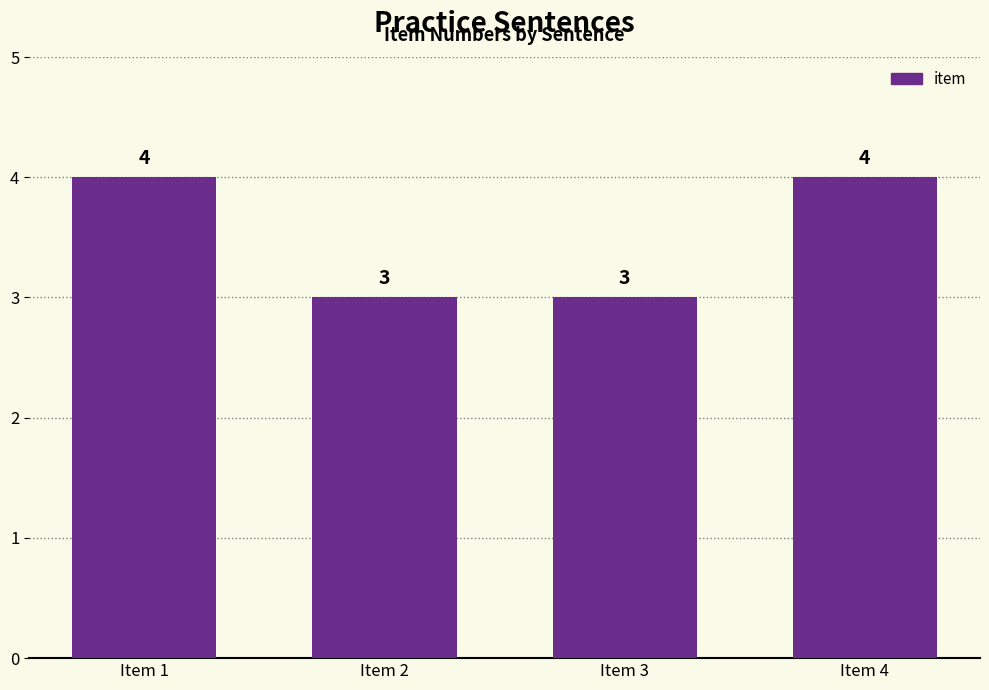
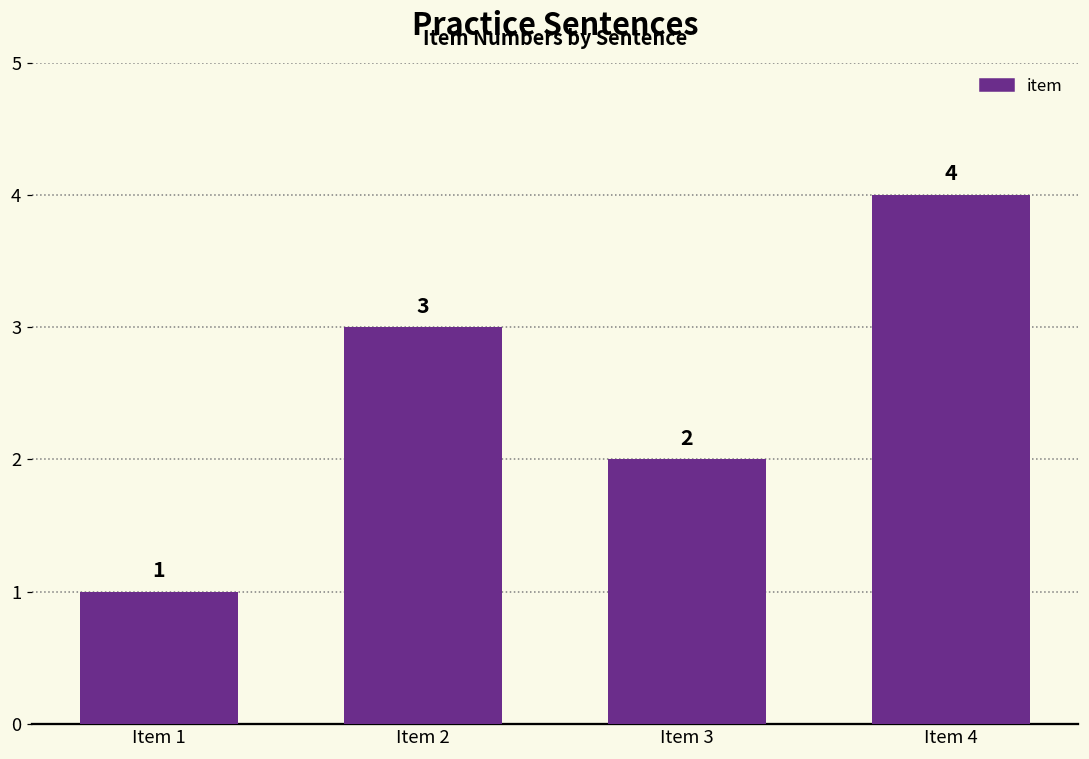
  {
-   "Item 1": 4,
+   "Item 1": 1,
    "Item 2": 3,
-   "Item 3": 3,
+   "Item 3": 2,
    "Item 4": 4
  }
